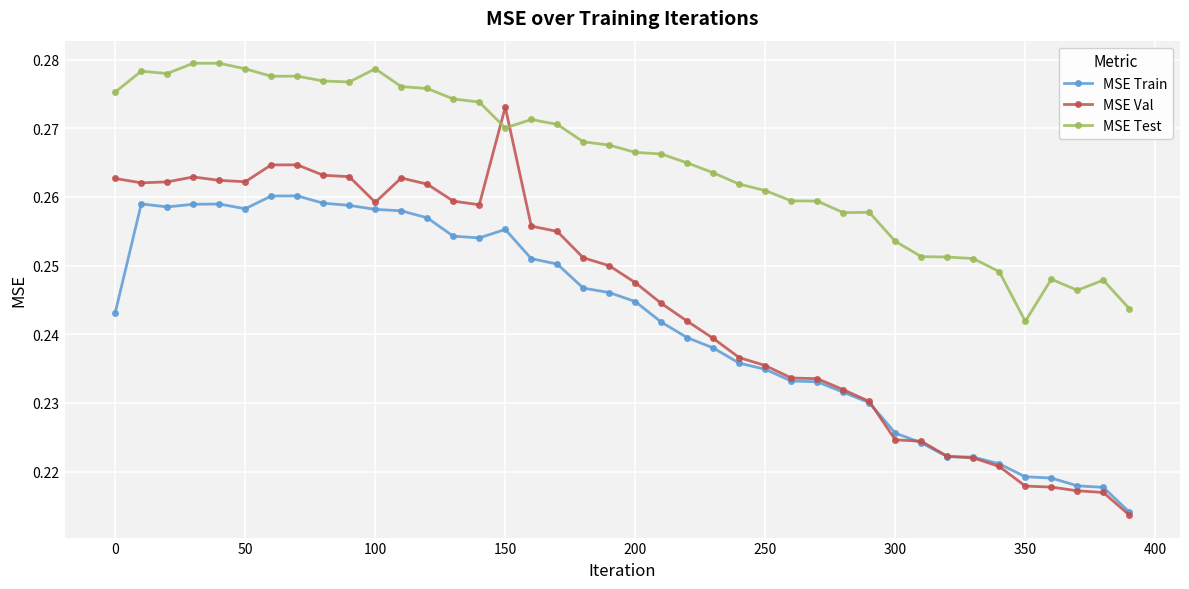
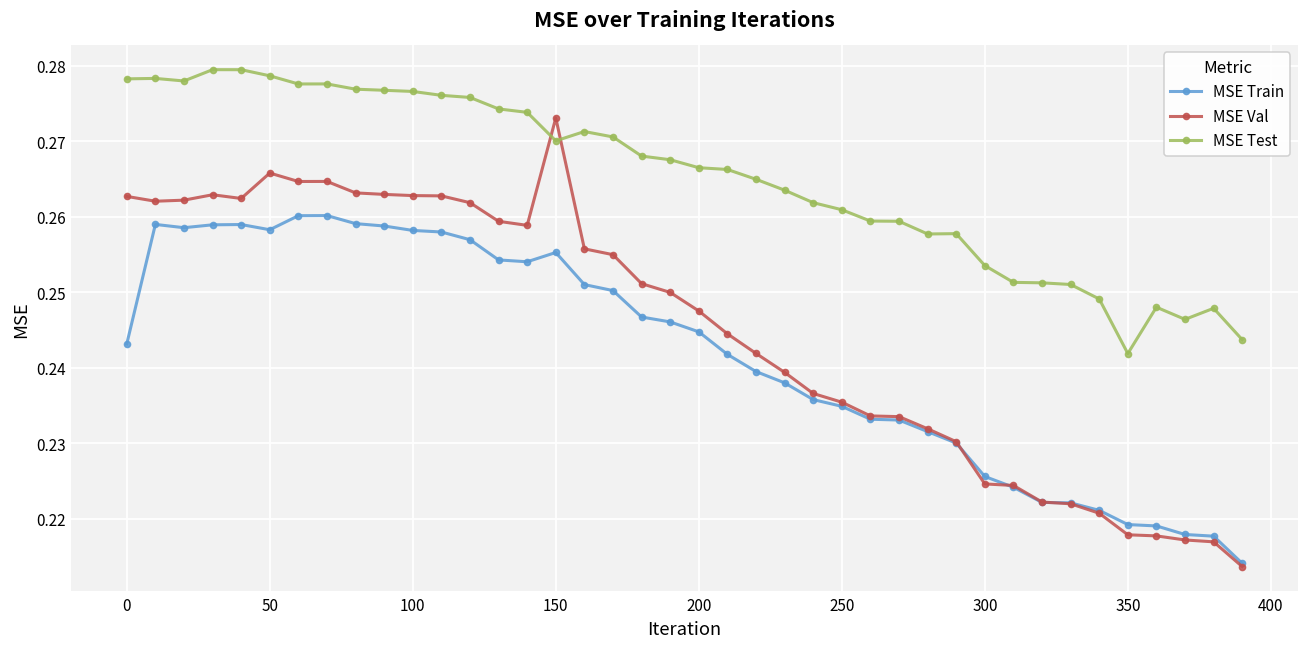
  {
    "MSE Train": {
      "0": 0.243,
      "50": 0.258,
      "100": 0.258,
      "150": 0.255,
      "200": 0.245,
      "250": 0.235,
      "300": 0.226,
      "350": 0.219
    },
    "MSE Val": {
      "0": 0.263,
-     "50": 0.262,
-     "100": 0.259,
+     "50": 0.266,
+     "100": 0.263,
      "150": 0.273,
      "200": 0.248,
      "250": 0.235,
      "300": 0.225,
      "350": 0.218
    },
    "MSE Test": {
-     "0": 0.275,
+     "0": 0.278,
      "50": 0.279,
-     "100": 0.279,
+     "100": 0.277,
      "150": 0.270,
      "200": 0.266,
      "250": 0.261,
      "300": 0.254,
      "350": 0.242
    }
  }
